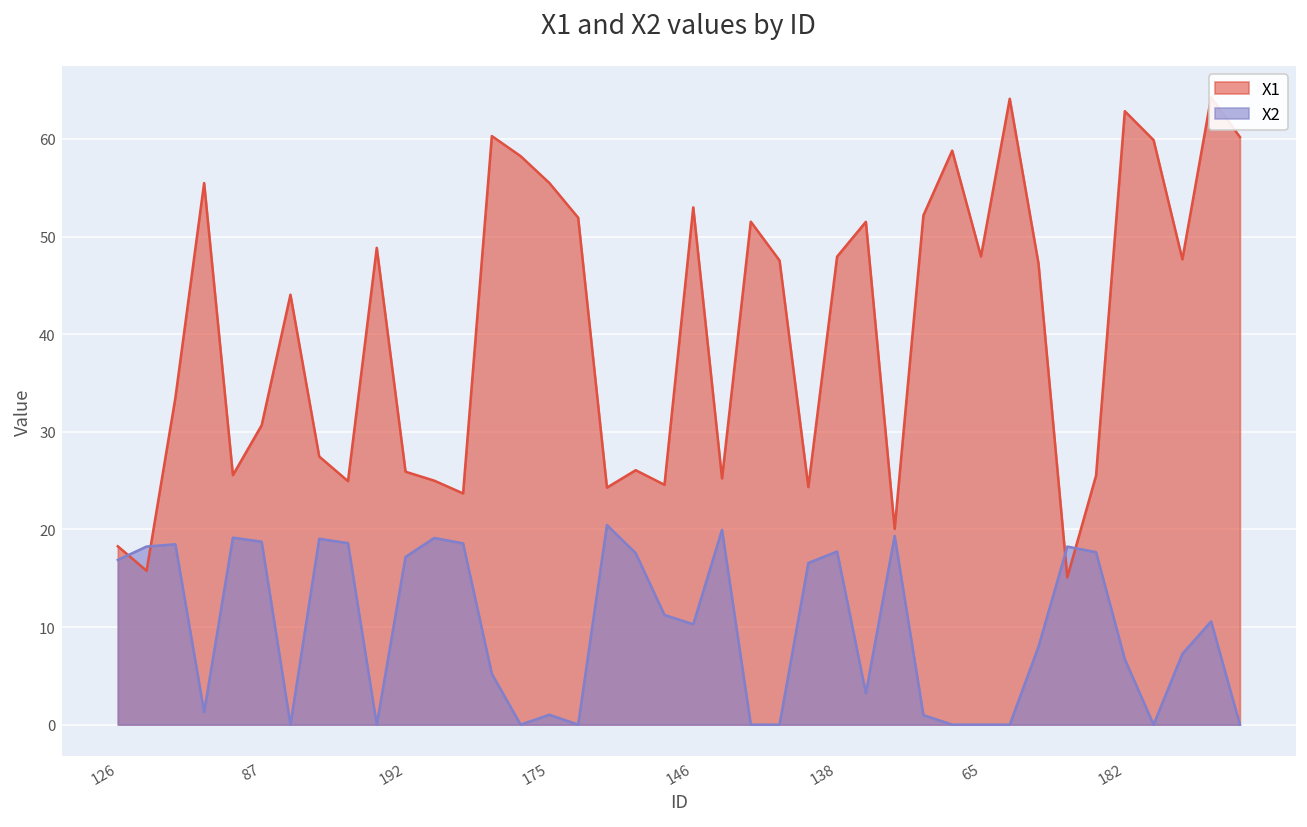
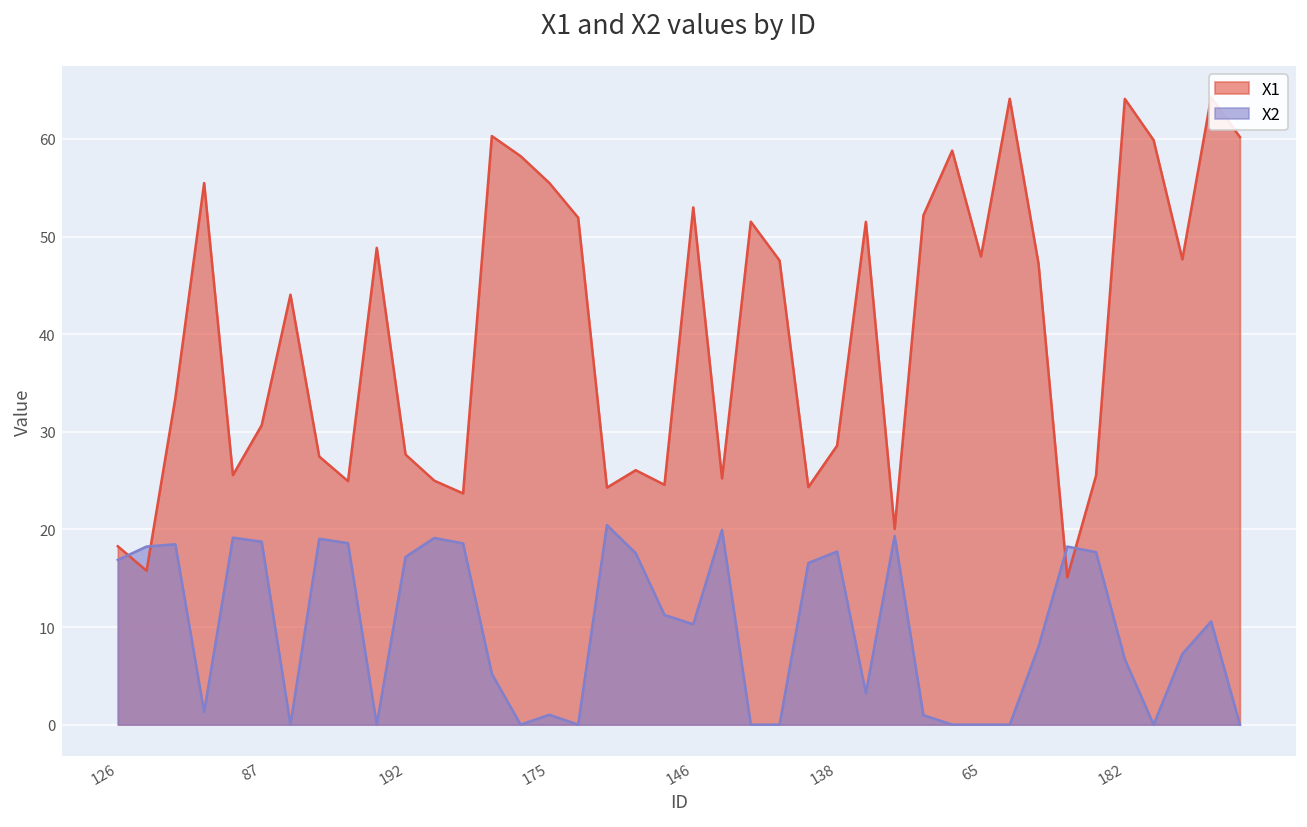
  {
    "X1": {
      "126": 18,
      "87": 31,
-     "192": 26,
+     "192": 28,
      "175": 55,
      "146": 53,
-     "138": 48,
+     "138": 29,
      "65": 48,
-     "182": 63
+     "182": 64
    },
    "X2": {
      "126": 17,
      "87": 19,
      "192": 17,
      "175": 1,
      "146": 10,
      "138": 18,
      "65": 0,
      "182": 7
    }
  }
